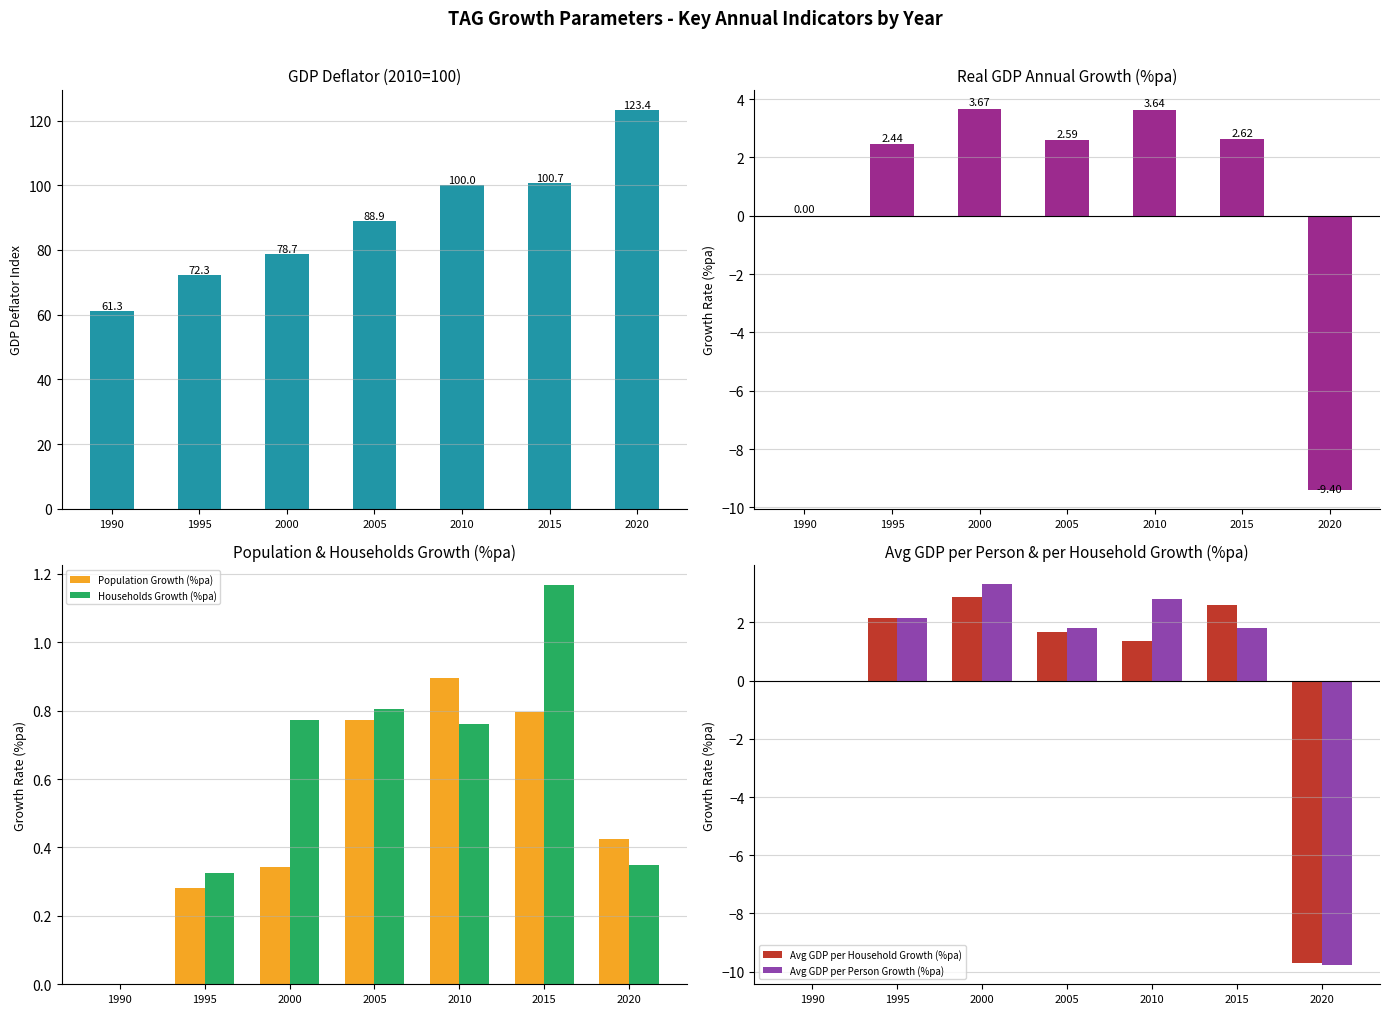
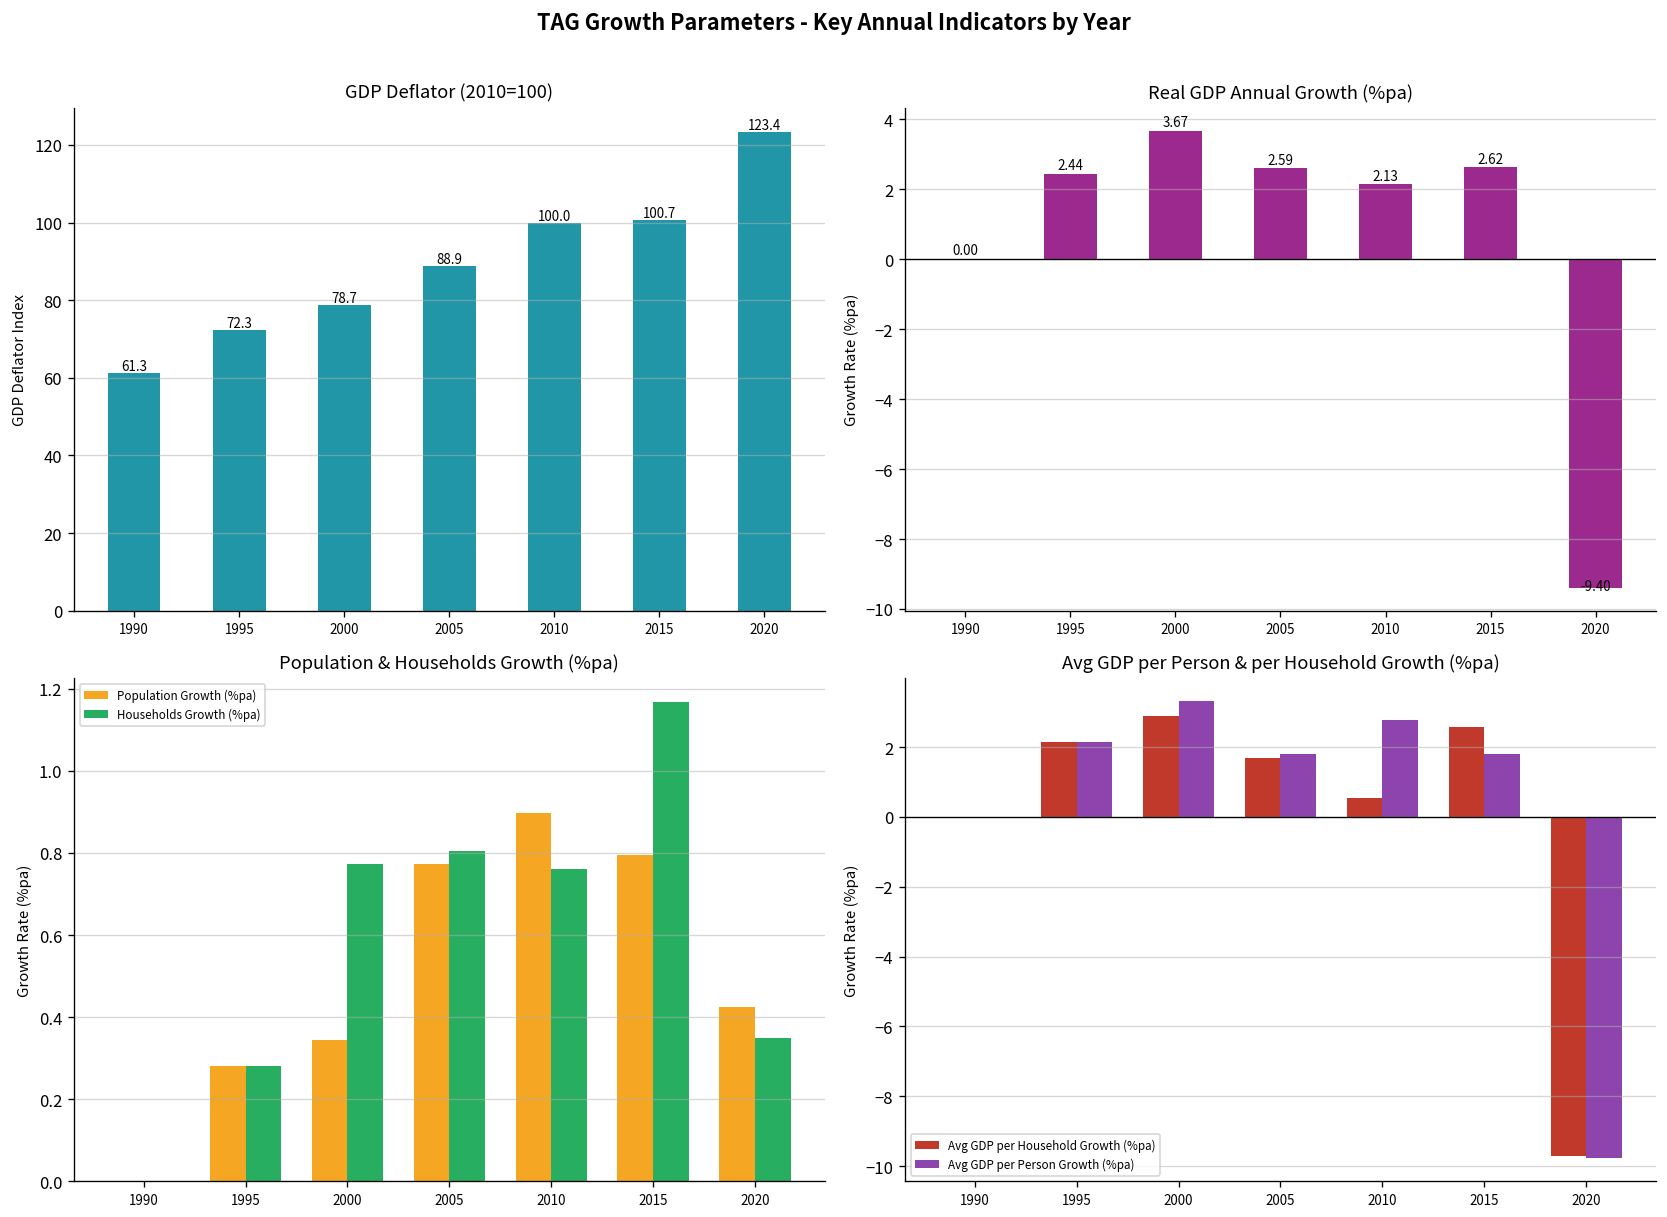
  {
    "GDP Deflator (2010=100)": {
      "1990": 61.3,
      "1995": 72.3,
      "2000": 78.7,
      "2005": 88.9,
      "2010": 100.0,
      "2015": 100.7,
      "2020": 123.4
    },
    "Real GDP Annual Growth (%pa)": {
      "1990": 0.00,
      "1995": 2.44,
      "2000": 3.67,
      "2005": 2.59,
-     "2010": 3.64,
+     "2010": 2.13,
      "2015": 2.62,
      "2020": -9.40
    },
    "Population & Households Growth (%pa)": {
      "Population Growth (%pa)": {
        "1990": 0.00,
        "1995": 0.28,
        "2000": 0.34,
        "2005": 0.77,
        "2010": 0.90,
        "2015": 0.79,
        "2020": 0.43
      },
      "Households Growth (%pa)": {
        "1990": 0.00,
-       "1995": 0.33,
+       "1995": 0.28,
        "2000": 0.77,
        "2005": 0.80,
        "2010": 0.76,
        "2015": 1.17,
        "2020": 0.35
      }
    },
    "Avg GDP per Person & per Household Growth (%pa)": {
      "Avg GDP per Household Growth (%pa)": {
        "1990": 0.0,
        "1995": 2.2,
        "2000": 2.9,
        "2005": 1.7,
-       "2010": 1.4,
+       "2010": 0.6,
        "2015": 2.6,
        "2020": -9.7
      },
      "Avg GDP per Person Growth (%pa)": {
        "1990": 0.0,
        "1995": 2.2,
        "2000": 3.3,
        "2005": 1.8,
        "2010": 2.8,
        "2015": 1.8,
        "2020": -9.8
      }
    }
  }
